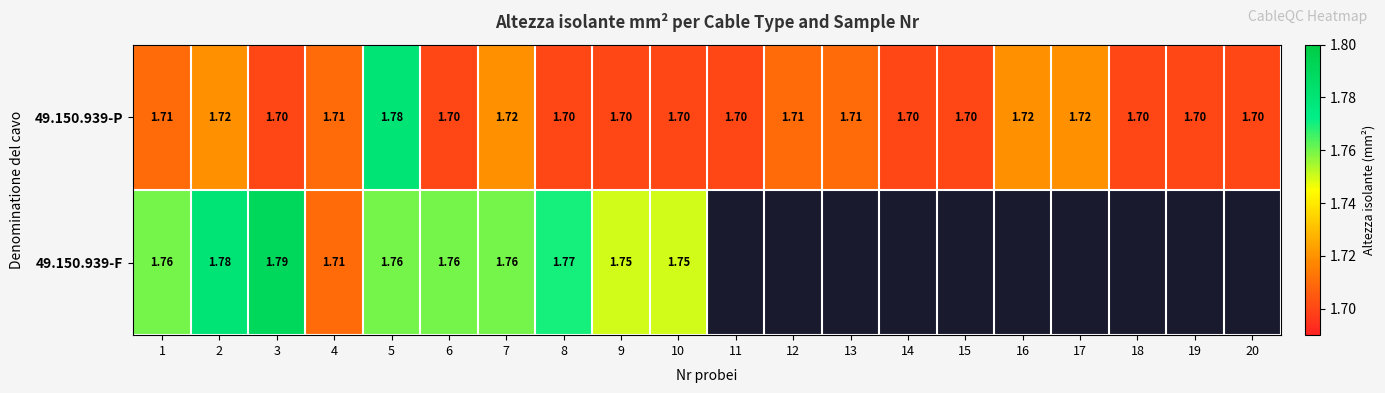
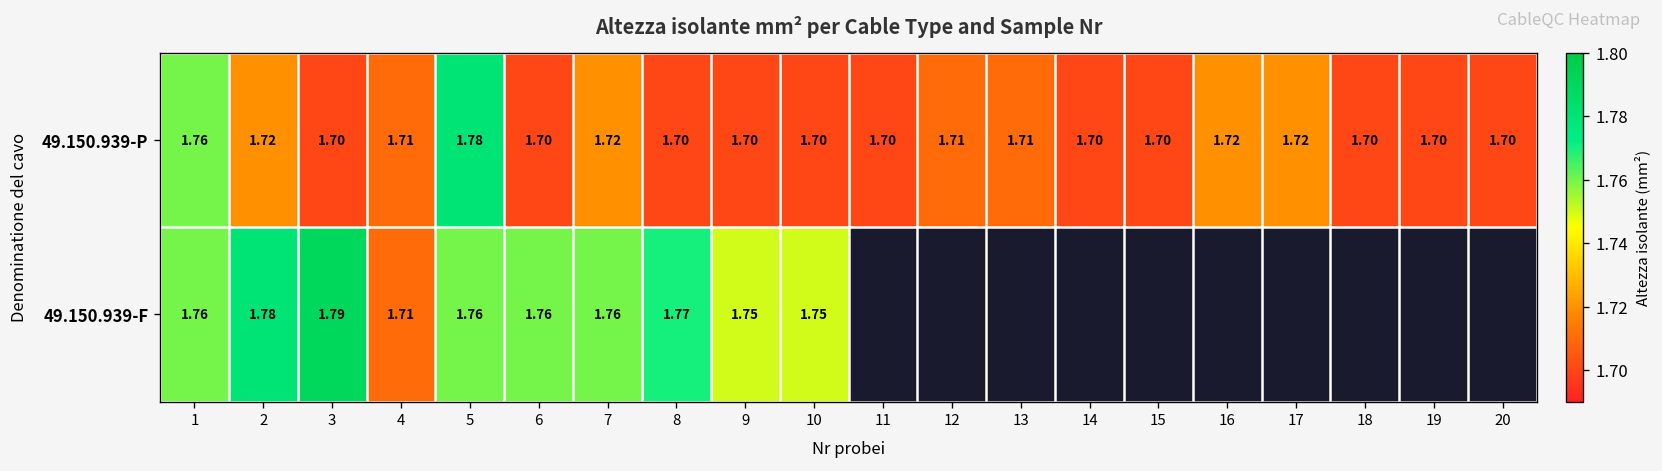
  {
    "49.150.939-P": {
-     "1": 1.71,
+     "1": 1.76,
      "2": 1.72,
      "3": 1.70,
      "4": 1.71,
      "5": 1.78,
      "6": 1.70,
      "7": 1.72,
      "8": 1.70,
      "9": 1.70,
      "10": 1.70,
      "11": 1.70,
      "12": 1.71,
      "13": 1.71,
      "14": 1.70,
      "15": 1.70,
      "16": 1.72,
      "17": 1.72,
      "18": 1.70,
      "19": 1.70,
      "20": 1.70
    },
    "49.150.939-F": {
      "1": 1.76,
      "2": 1.78,
      "3": 1.79,
      "4": 1.71,
      "5": 1.76,
      "6": 1.76,
      "7": 1.76,
      "8": 1.77,
      "9": 1.75,
      "10": 1.75
    }
  }
